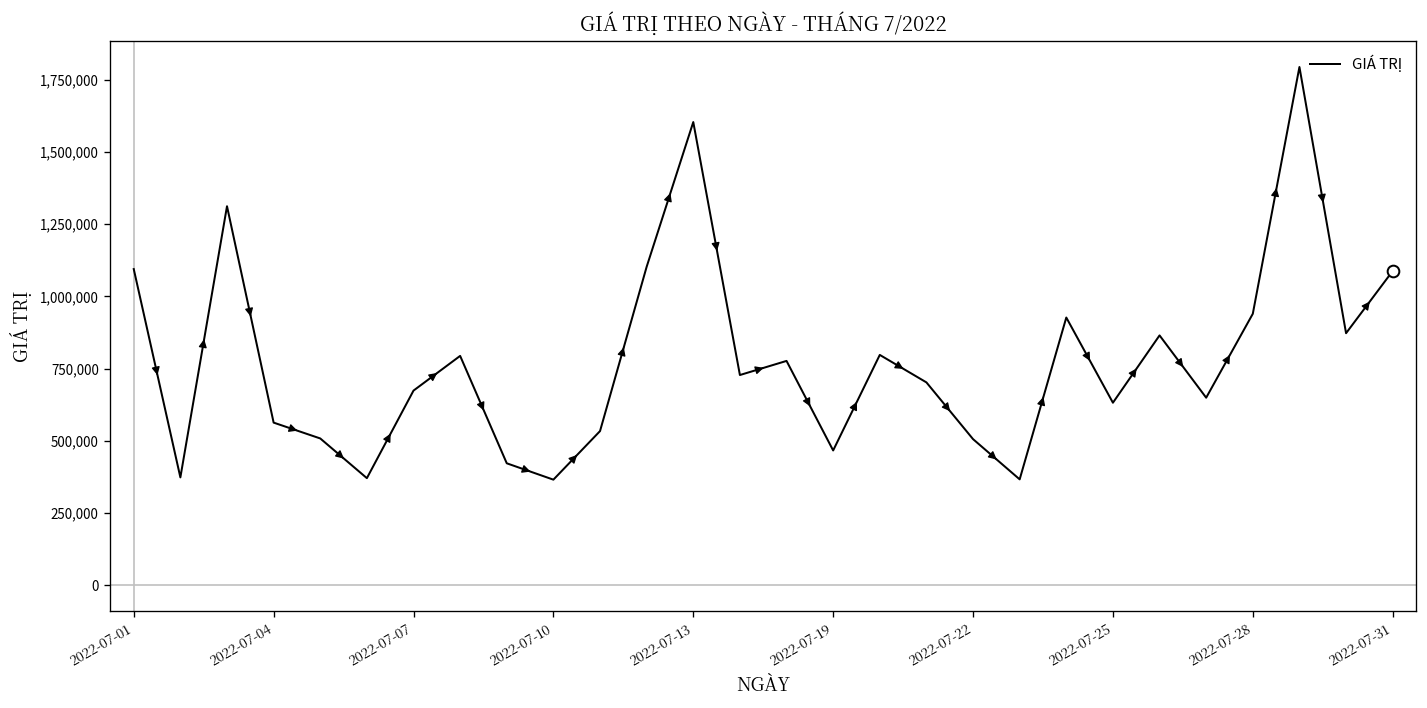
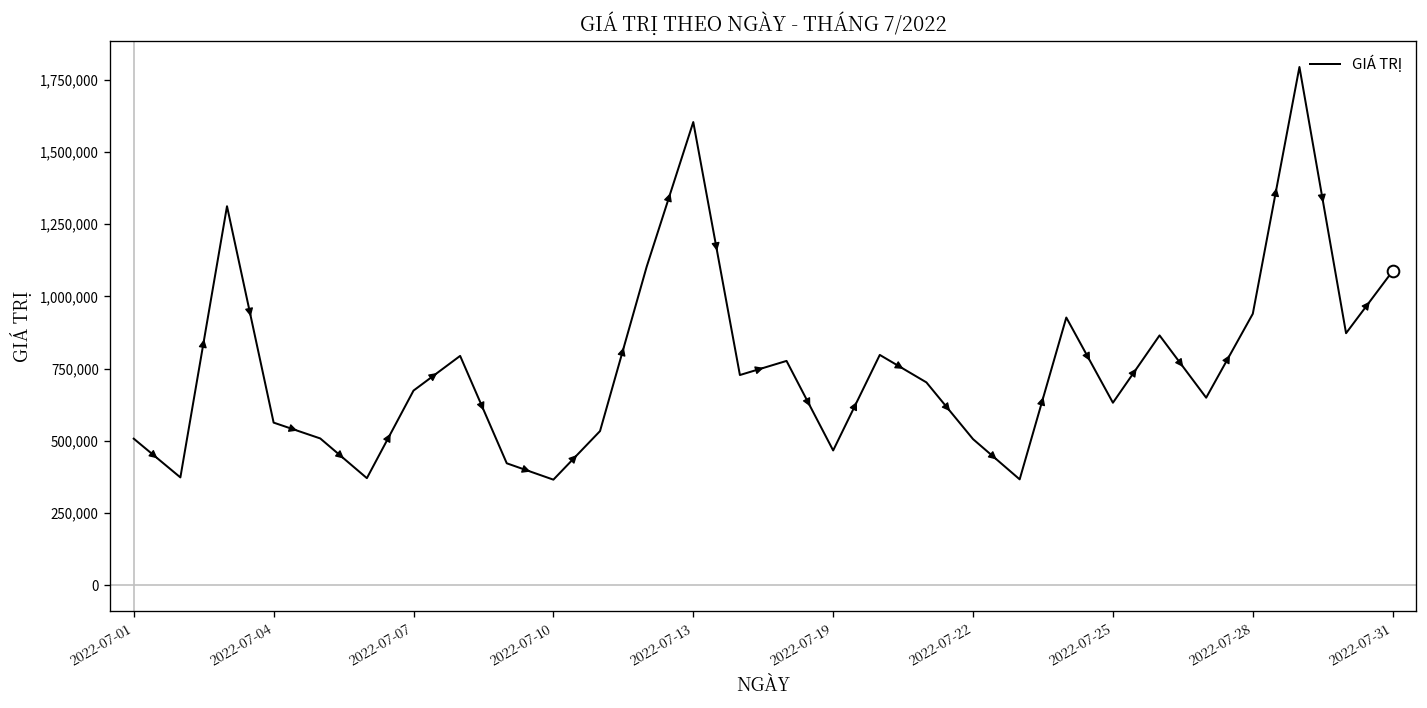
  {
    "GIÁ TRỊ": {
-     "2022-07-01": "1,090,000",
+     "2022-07-01": "510,000",
      "2022-07-04": "560,000",
      "2022-07-07": "670,000",
      "2022-07-10": "370,000",
      "2022-07-13": "1,600,000",
      "2022-07-19": "470,000",
      "2022-07-22": "510,000",
      "2022-07-25": "630,000",
      "2022-07-28": "940,000"
    }
  }
